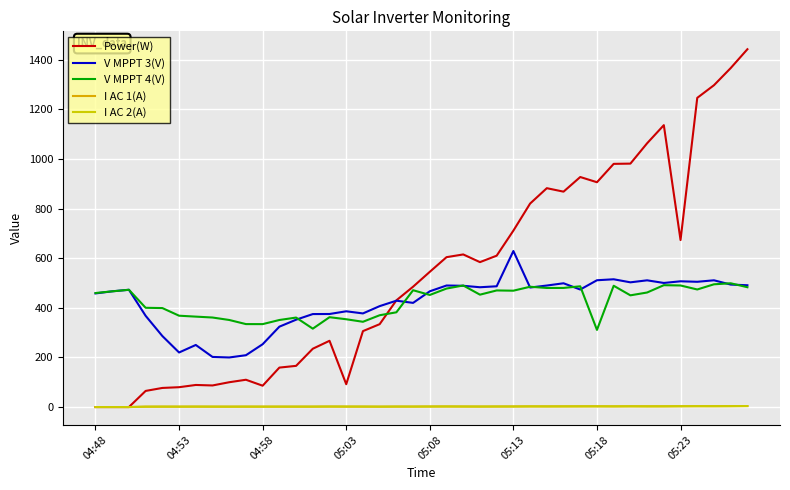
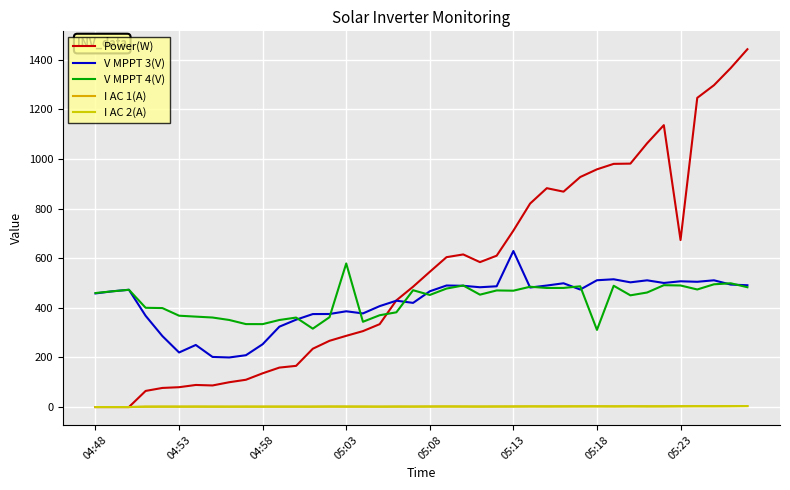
  {
    "Power(W)": {
      "04:53": 80,
-     "04:58": 90,
-     "05:03": 90,
+     "04:58": 140,
+     "05:03": 290,
      "05:08": 550,
      "05:13": 710,
-     "05:18": 910,
+     "05:18": 960,
      "05:23": 670
    },
    "V MPPT 3(V)": {
      "04:53": 220,
      "04:58": 250,
      "05:03": 390,
      "05:08": 470,
      "05:13": 630,
      "05:18": 510,
      "05:23": 510
    },
    "V MPPT 4(V)": {
      "04:53": 370,
      "04:58": 330,
-     "05:03": 350,
+     "05:03": 580,
      "05:08": 450,
      "05:13": 470,
      "05:18": 310,
      "05:23": 490
    }
  }
